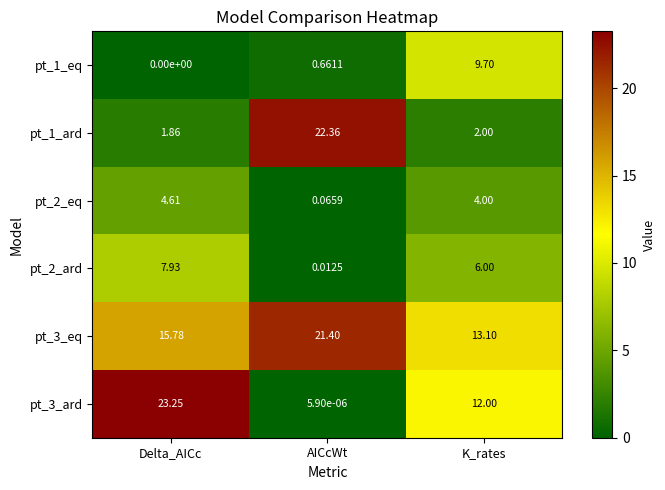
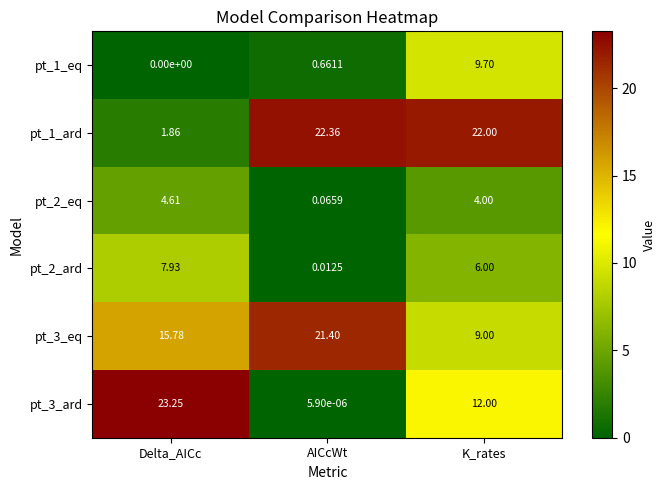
  {
    "pt_1_eq": {
      "Delta_AICc": "0.00e+00",
      "AICcWt": "0.6611",
      "K_rates": "9.70"
    },
    "pt_1_ard": {
      "Delta_AICc": "1.86",
      "AICcWt": "22.36",
-     "K_rates": "2.00"
+     "K_rates": "22.00"
    },
    "pt_2_eq": {
      "Delta_AICc": "4.61",
      "AICcWt": "0.0659",
      "K_rates": "4.00"
    },
    "pt_2_ard": {
      "Delta_AICc": "7.93",
      "AICcWt": "0.0125",
      "K_rates": "6.00"
    },
    "pt_3_eq": {
      "Delta_AICc": "15.78",
      "AICcWt": "21.40",
-     "K_rates": "13.10"
+     "K_rates": "9.00"
    },
    "pt_3_ard": {
      "Delta_AICc": "23.25",
      "AICcWt": "5.90e-06",
      "K_rates": "12.00"
    }
  }
